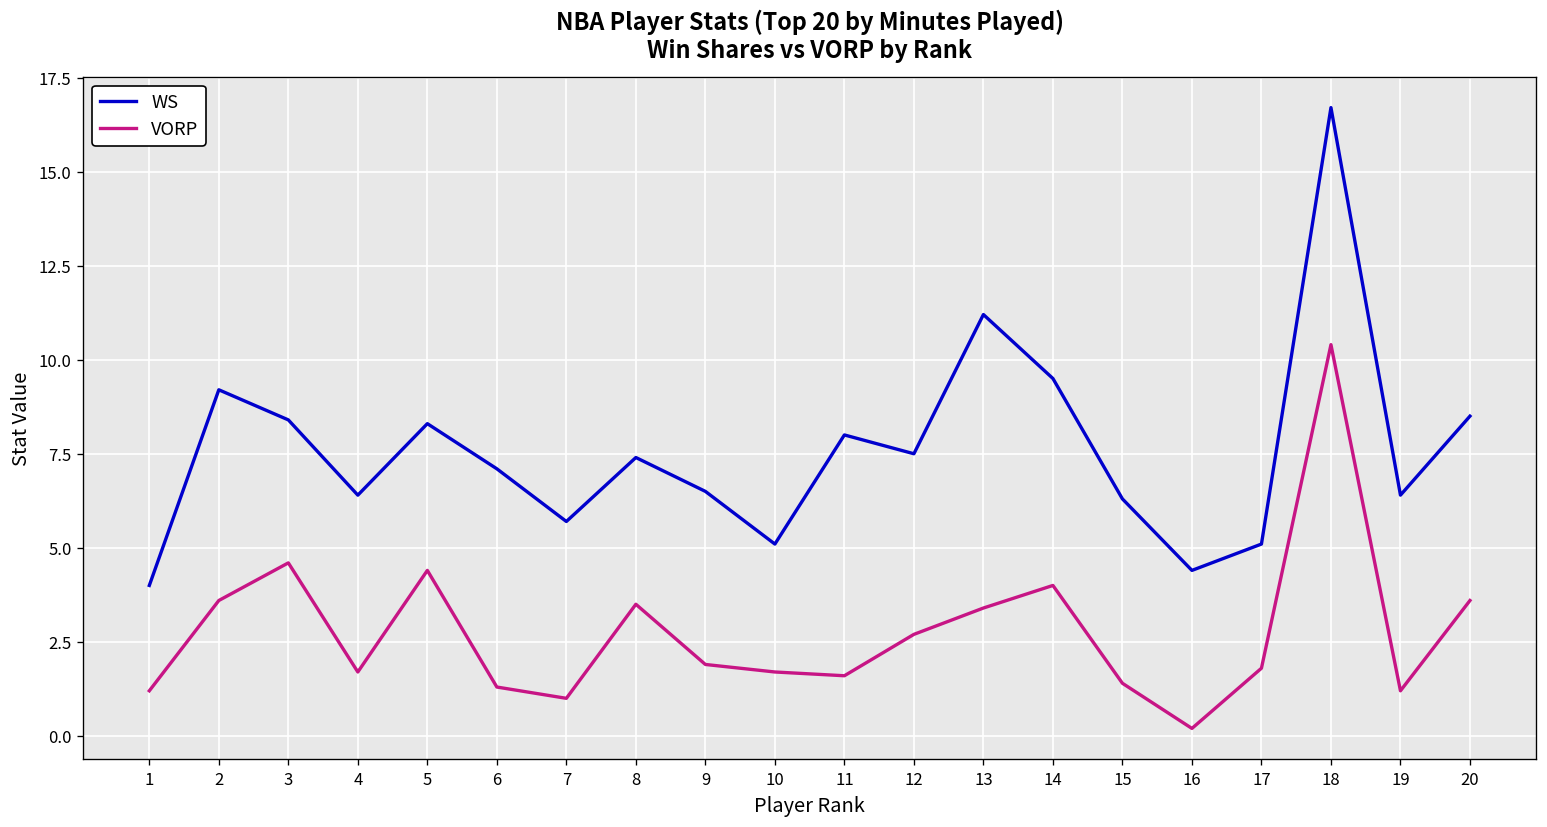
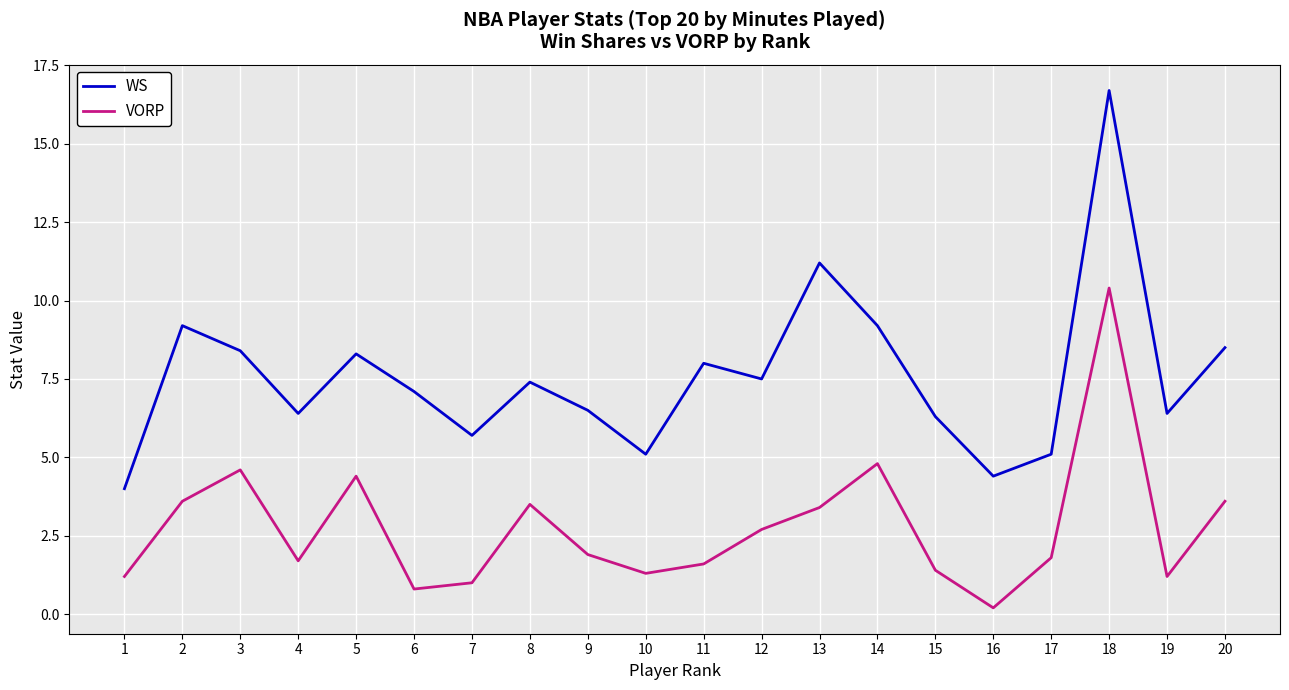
  {
    "WS": {
      "1": 4.0,
      "2": 9.2,
      "3": 8.4,
      "4": 6.4,
      "5": 8.3,
      "6": 7.1,
      "7": 5.7,
      "8": 7.4,
      "9": 6.5,
      "10": 5.1,
      "11": 8.0,
      "12": 7.5,
      "13": 11.2,
-     "14": 9.5,
+     "14": 9.2,
      "15": 6.3,
      "16": 4.4,
      "17": 5.1,
      "18": 16.7,
      "19": 6.4,
      "20": 8.5
    },
    "VORP": {
      "1": 1.2,
      "2": 3.6,
      "3": 4.6,
      "4": 1.7,
      "5": 4.4,
-     "6": 1.3,
+     "6": 0.8,
      "7": 1.0,
      "8": 3.5,
      "9": 1.9,
-     "10": 1.7,
+     "10": 1.3,
      "11": 1.6,
      "12": 2.7,
      "13": 3.4,
-     "14": 4.0,
+     "14": 4.8,
      "15": 1.4,
      "16": 0.2,
      "17": 1.8,
      "18": 10.4,
      "19": 1.2,
      "20": 3.6
    }
  }
